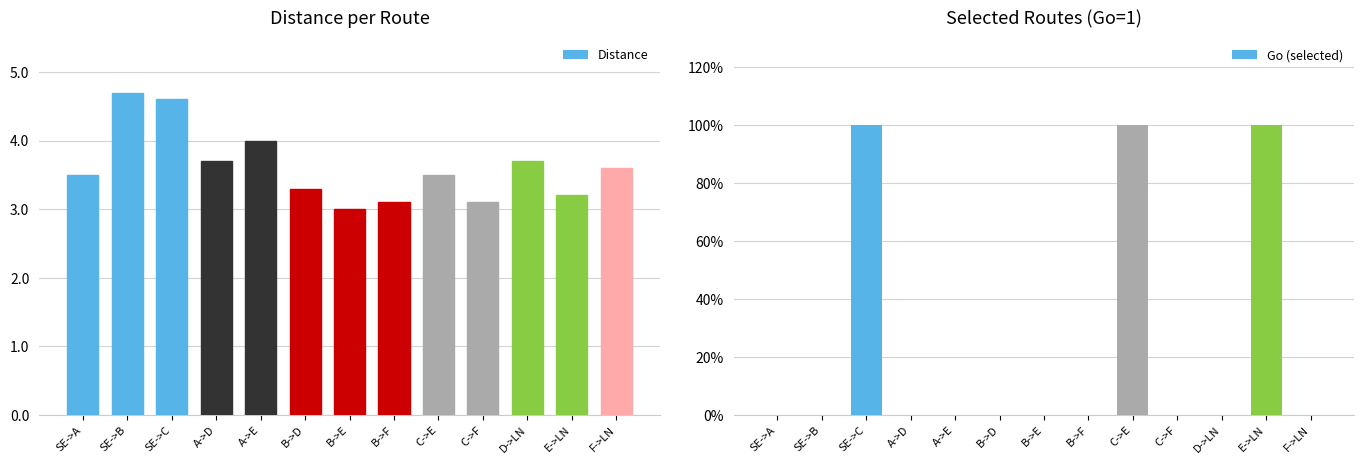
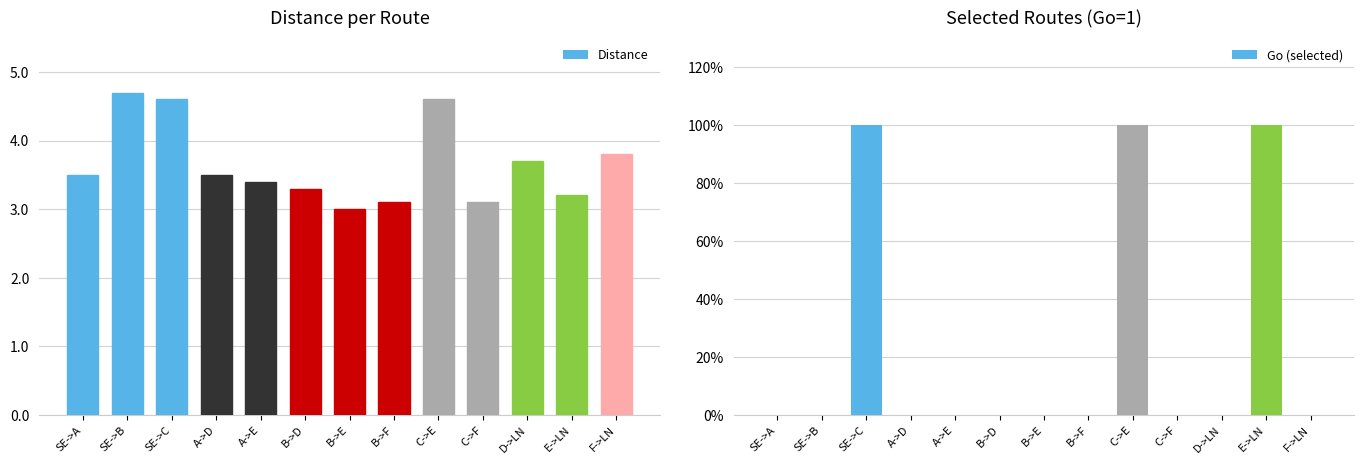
  {
    "Distance per Route": {
      "SE->A": "3.5",
      "SE->B": "4.7",
      "SE->C": "4.6",
-     "A->D": "3.7",
-     "A->E": "4.0",
+     "A->D": "3.5",
+     "A->E": "3.4",
      "B->D": "3.3",
      "B->E": "3.0",
      "B->F": "3.1",
-     "C->E": "3.5",
+     "C->E": "4.6",
      "C->F": "3.1",
      "D->LN": "3.7",
      "E->LN": "3.2",
-     "F->LN": "3.6"
+     "F->LN": "3.8"
    },
    "Selected Routes (Go=1)": {
      "SE->A": "0%",
      "SE->B": "0%",
      "SE->C": "100%",
      "A->D": "0%",
      "A->E": "0%",
      "B->D": "0%",
      "B->E": "0%",
      "B->F": "0%",
      "C->E": "100%",
      "C->F": "0%",
      "D->LN": "0%",
      "E->LN": "100%",
      "F->LN": "0%"
    }
  }
